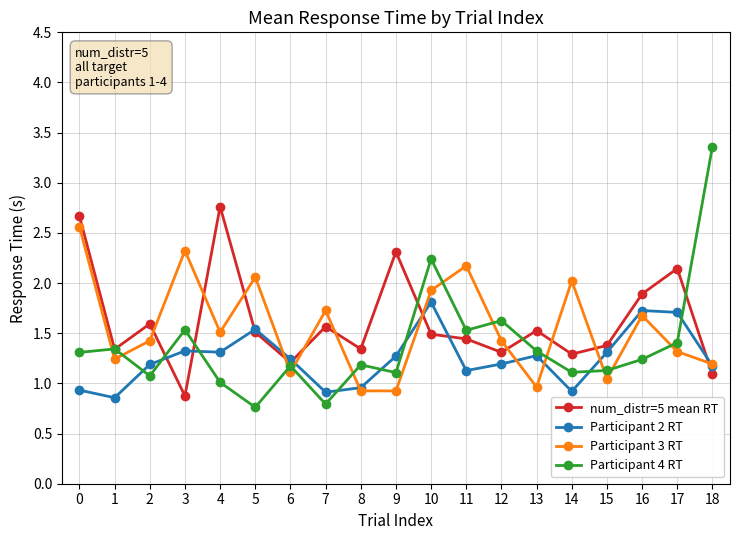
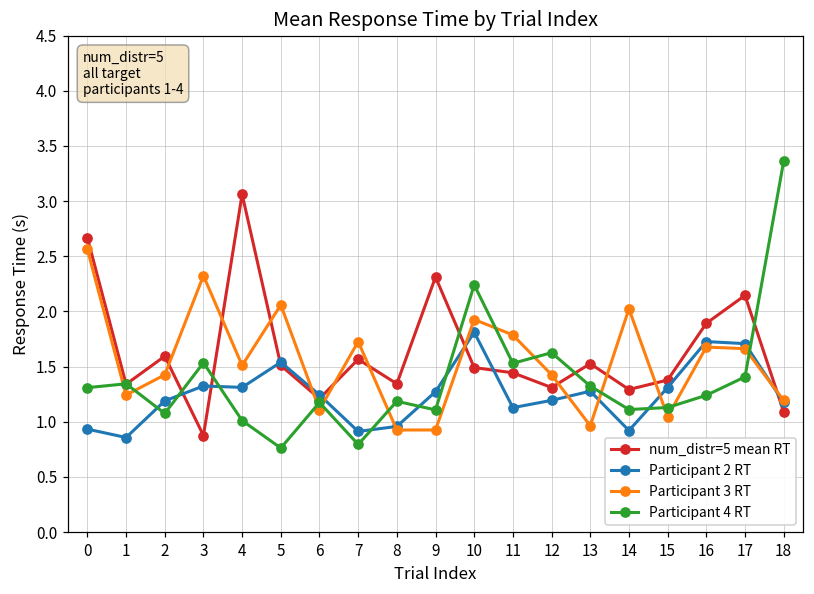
  {
    "num_distr=5 mean RT": {
      "0": 2.67,
      "2": 1.59,
      "3": 0.88,
-     "4": 2.76,
+     "4": 3.06,
      "5": 1.51,
      "6": 1.21,
      "7": 1.57,
      "8": 1.34,
      "9": 2.31,
      "10": 1.49,
      "11": 1.44,
      "12": 1.31,
      "13": 1.53,
      "14": 1.29,
      "15": 1.38,
      "16": 1.89,
      "17": 2.15,
      "18": 1.09
    },
    "Participant 2 RT": {
      "0": 0.93,
      "1": 0.86,
      "2": 1.19,
      "3": 1.32,
      "4": 1.31,
      "5": 1.54,
      "6": 1.24,
      "7": 0.91,
      "8": 0.96,
      "9": 1.27,
      "10": 1.81,
      "11": 1.13,
      "12": 1.19,
      "13": 1.28,
      "14": 0.92,
      "15": 1.31,
      "16": 1.73,
      "17": 1.71
    },
    "Participant 3 RT": {
      "0": 2.56,
      "1": 1.24,
      "2": 1.43,
      "3": 2.32,
      "4": 1.51,
      "5": 2.06,
      "6": 1.11,
      "7": 1.73,
      "8": 0.93,
      "9": 0.93,
      "10": 1.93,
-     "11": 2.17,
+     "11": 1.79,
      "12": 1.43,
      "13": 0.96,
      "14": 2.02,
      "15": 1.05,
      "16": 1.68,
-     "17": 1.32
+     "17": 1.66
    },
    "Participant 4 RT": {
      "0": 1.31,
      "2": 1.08,
      "3": 1.53,
      "4": 1.01,
      "5": 0.76,
      "6": 1.17,
      "7": 0.79,
      "8": 1.19,
      "9": 1.11,
      "10": 2.24,
      "11": 1.53,
      "12": 1.63,
      "13": 1.32,
      "14": 1.11,
      "15": 1.13,
      "16": 1.24,
      "17": 1.41,
      "18": 3.36
    }
  }
